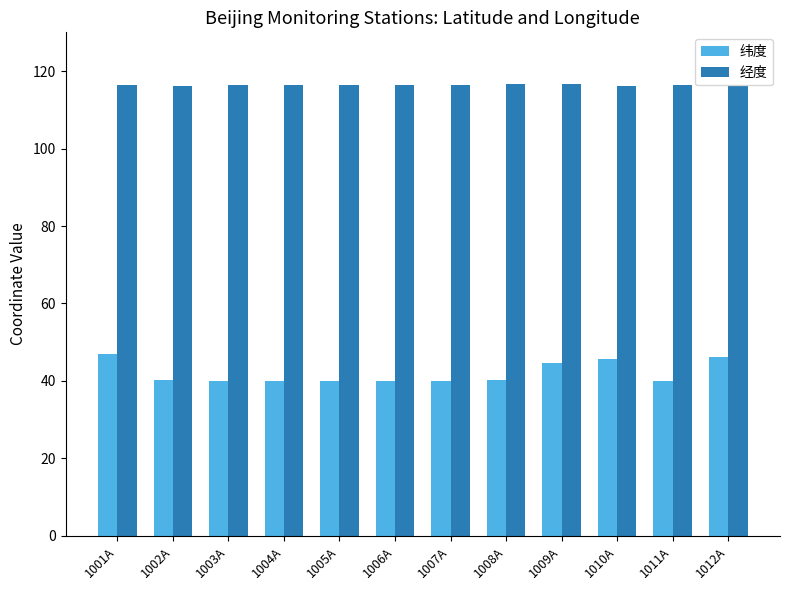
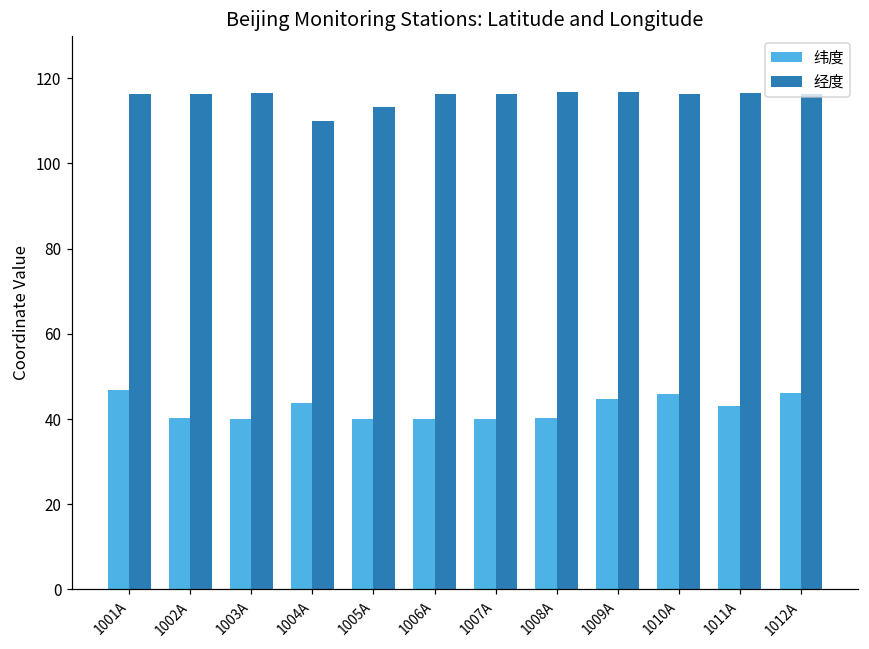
  {
    "纬度": {
      "1001A": 47,
      "1002A": 40,
      "1003A": 40,
-     "1004A": 40,
+     "1004A": 44,
      "1005A": 40,
      "1006A": 40,
      "1007A": 40,
      "1008A": 40,
      "1009A": 45,
      "1010A": 46,
-     "1011A": 40,
+     "1011A": 43,
      "1012A": 46
    },
    "经度": {
      "1001A": 116,
      "1002A": 116,
      "1003A": 116,
-     "1004A": 116,
-     "1005A": 116,
+     "1004A": 110,
+     "1005A": 113,
      "1006A": 116,
      "1007A": 116,
      "1008A": 117,
      "1009A": 117,
      "1010A": 116,
      "1011A": 116,
      "1012A": 116
    }
  }
